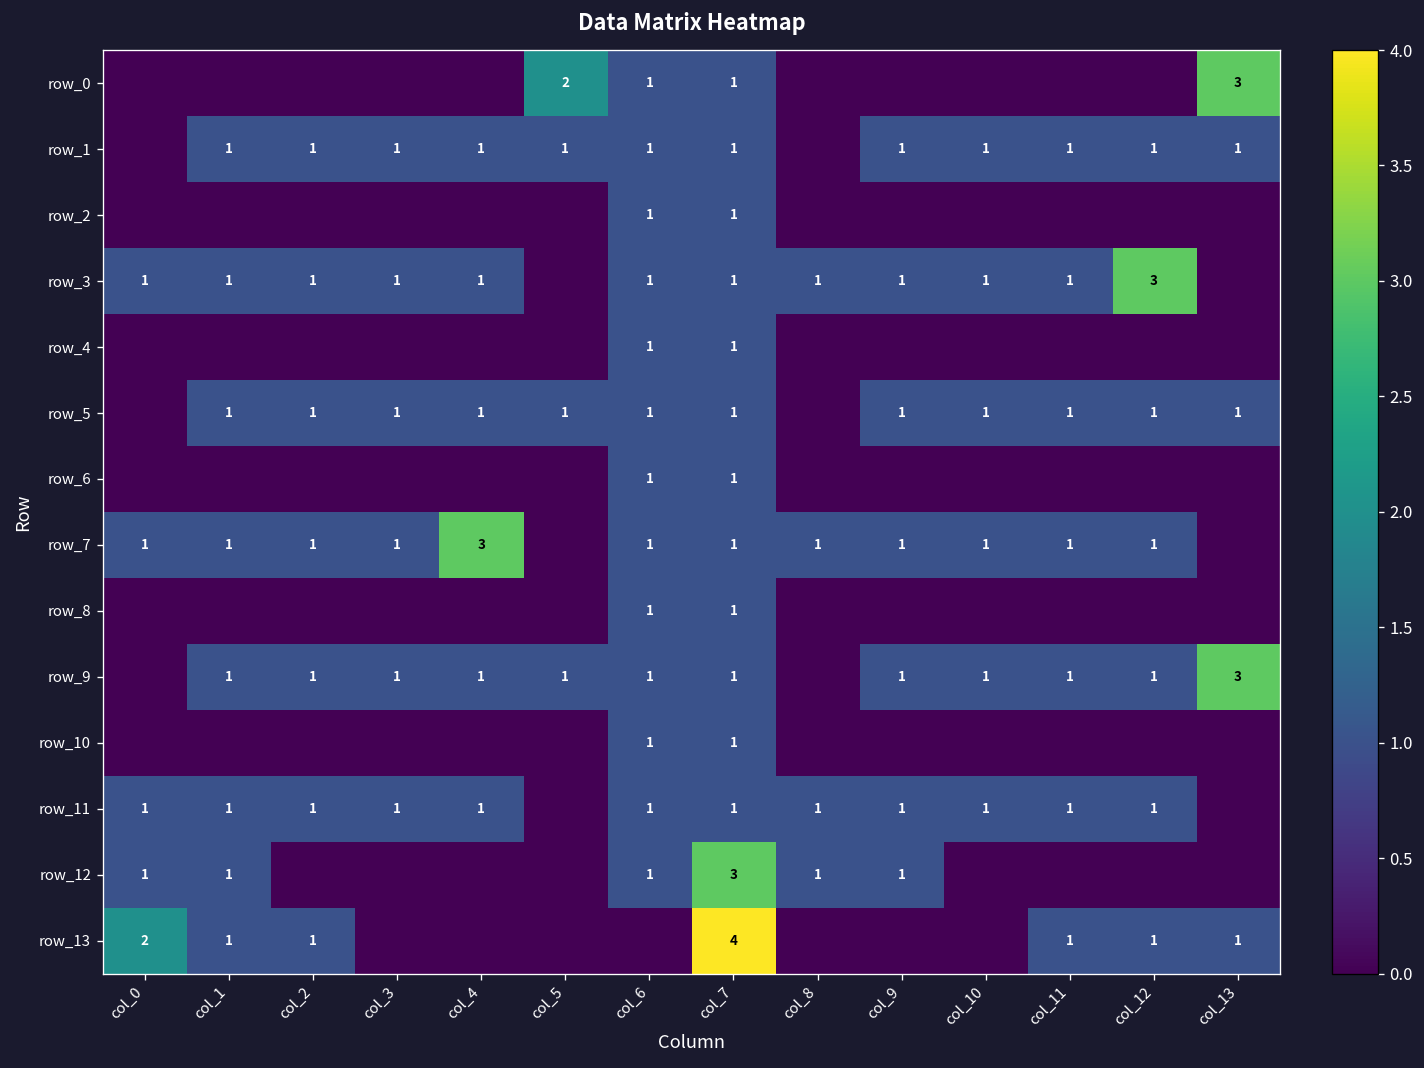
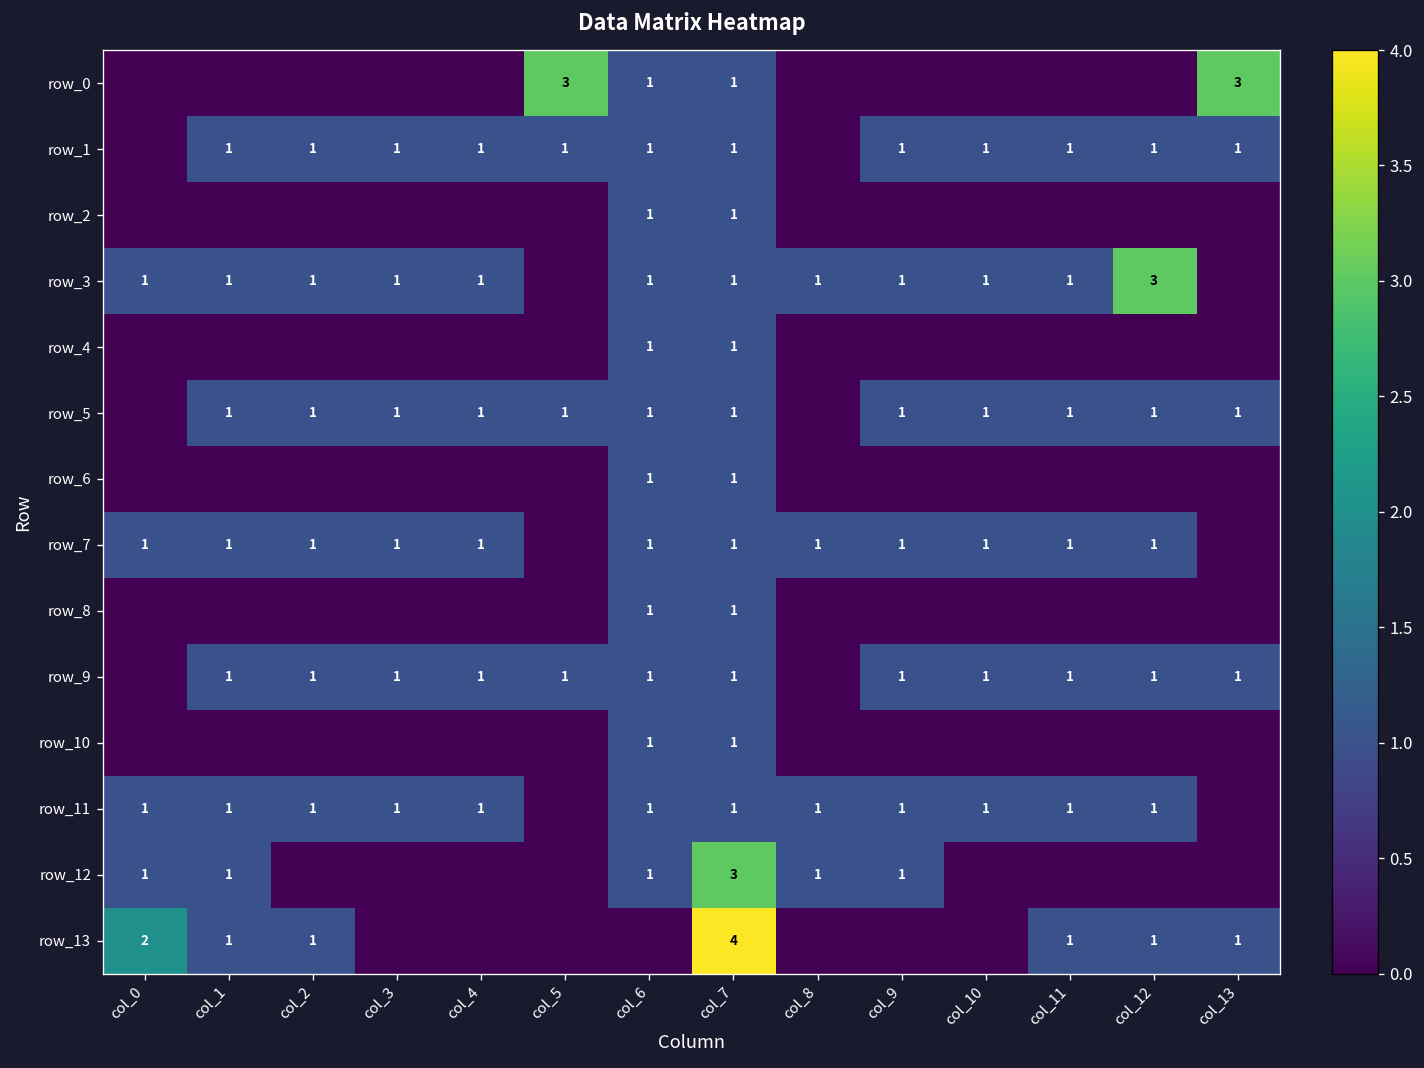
  {
    "row_0": {
-     "col_5": 2,
+     "col_5": 3,
      "col_6": 1,
      "col_7": 1,
      "col_13": 3
    },
    "row_1": {
      "col_1": 1,
      "col_2": 1,
      "col_3": 1,
      "col_4": 1,
      "col_5": 1,
      "col_6": 1,
      "col_7": 1,
      "col_9": 1,
      "col_10": 1,
      "col_11": 1,
      "col_12": 1,
      "col_13": 1
    },
    "row_2": {
      "col_6": 1,
      "col_7": 1
    },
    "row_3": {
      "col_0": 1,
      "col_1": 1,
      "col_2": 1,
      "col_3": 1,
      "col_4": 1,
      "col_6": 1,
      "col_7": 1,
      "col_8": 1,
      "col_9": 1,
      "col_10": 1,
      "col_11": 1,
      "col_12": 3
    },
    "row_4": {
      "col_6": 1,
      "col_7": 1
    },
    "row_5": {
      "col_1": 1,
      "col_2": 1,
      "col_3": 1,
      "col_4": 1,
      "col_5": 1,
      "col_6": 1,
      "col_7": 1,
      "col_9": 1,
      "col_10": 1,
      "col_11": 1,
      "col_12": 1,
      "col_13": 1
    },
    "row_6": {
      "col_6": 1,
      "col_7": 1
    },
    "row_7": {
      "col_0": 1,
      "col_1": 1,
      "col_2": 1,
      "col_3": 1,
-     "col_4": 3,
+     "col_4": 1,
      "col_6": 1,
      "col_7": 1,
      "col_8": 1,
      "col_9": 1,
      "col_10": 1,
      "col_11": 1,
      "col_12": 1
    },
    "row_8": {
      "col_6": 1,
      "col_7": 1
    },
    "row_9": {
      "col_1": 1,
      "col_2": 1,
      "col_3": 1,
      "col_4": 1,
      "col_5": 1,
      "col_6": 1,
      "col_7": 1,
      "col_9": 1,
      "col_10": 1,
      "col_11": 1,
      "col_12": 1,
-     "col_13": 3
+     "col_13": 1
    },
    "row_10": {
      "col_6": 1,
      "col_7": 1
    },
    "row_11": {
      "col_0": 1,
      "col_1": 1,
      "col_2": 1,
      "col_3": 1,
      "col_4": 1,
      "col_6": 1,
      "col_7": 1,
      "col_8": 1,
      "col_9": 1,
      "col_10": 1,
      "col_11": 1,
      "col_12": 1
    },
    "row_12": {
      "col_0": 1,
      "col_1": 1,
      "col_6": 1,
      "col_7": 3,
      "col_8": 1,
      "col_9": 1
    },
    "row_13": {
      "col_0": 2,
      "col_1": 1,
      "col_2": 1,
      "col_7": 4,
      "col_11": 1,
      "col_12": 1,
      "col_13": 1
    }
  }
